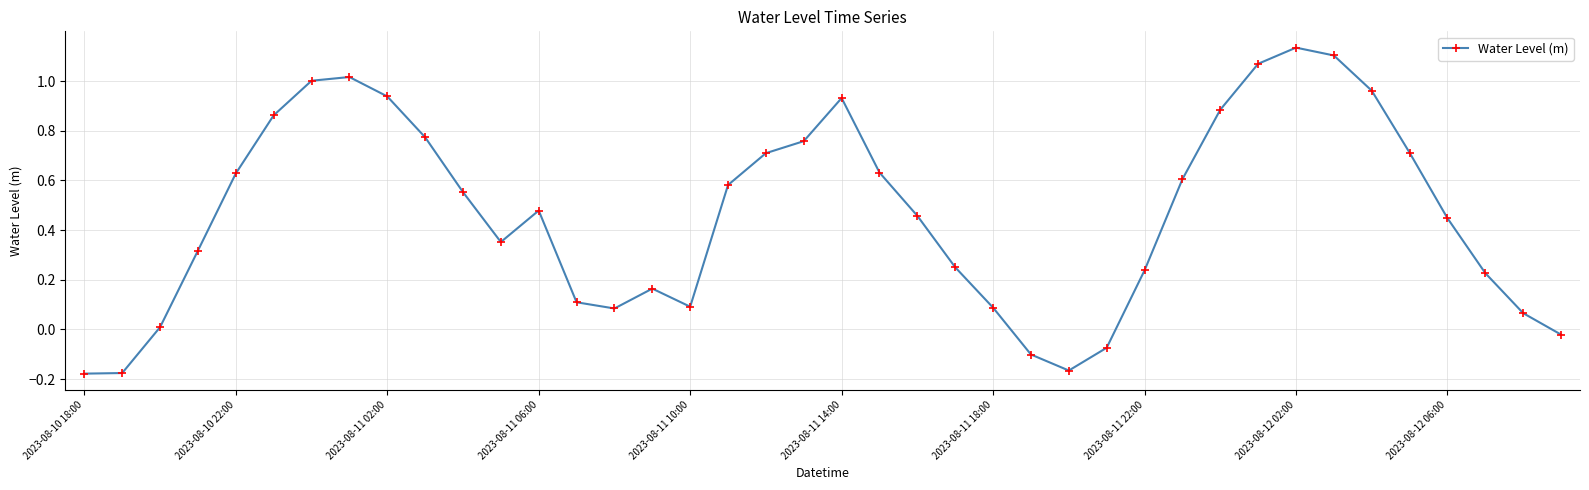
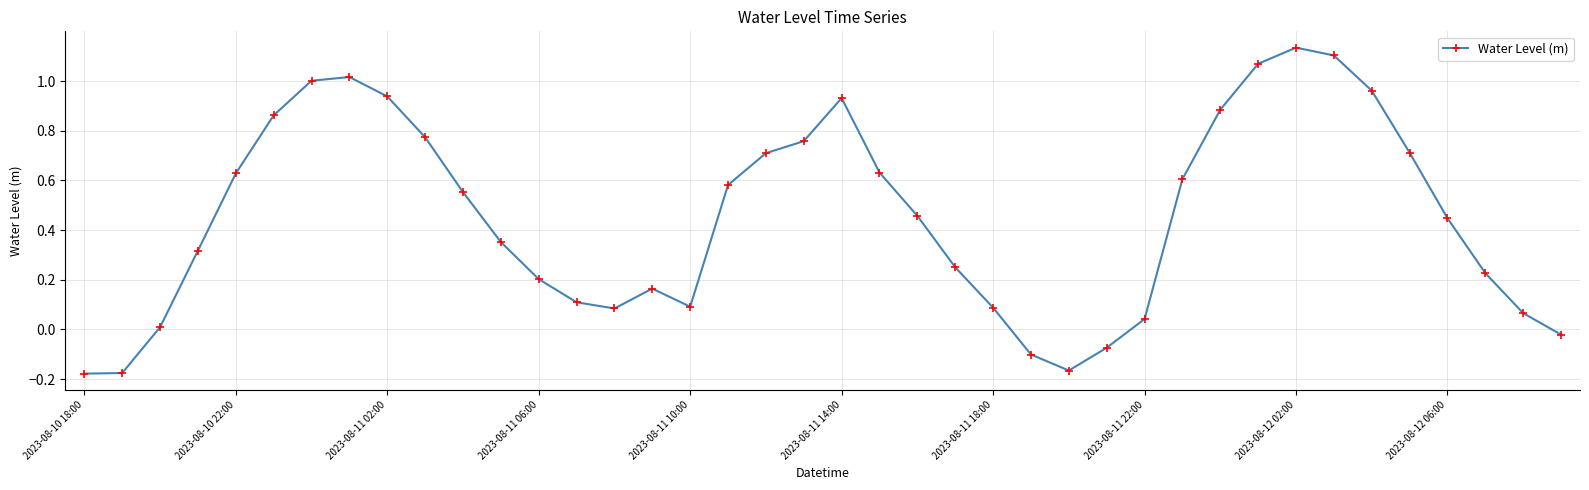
  {
    "2023-08-10 18:00": -0.18,
    "2023-08-10 22:00": 0.63,
    "2023-08-11 02:00": 0.94,
-   "2023-08-11 06:00": 0.48,
+   "2023-08-11 06:00": 0.20,
    "2023-08-11 10:00": 0.09,
    "2023-08-11 14:00": 0.93,
    "2023-08-11 18:00": 0.09,
-   "2023-08-11 22:00": 0.24,
+   "2023-08-11 22:00": 0.04,
    "2023-08-12 02:00": 1.13,
    "2023-08-12 06:00": 0.45
  }
